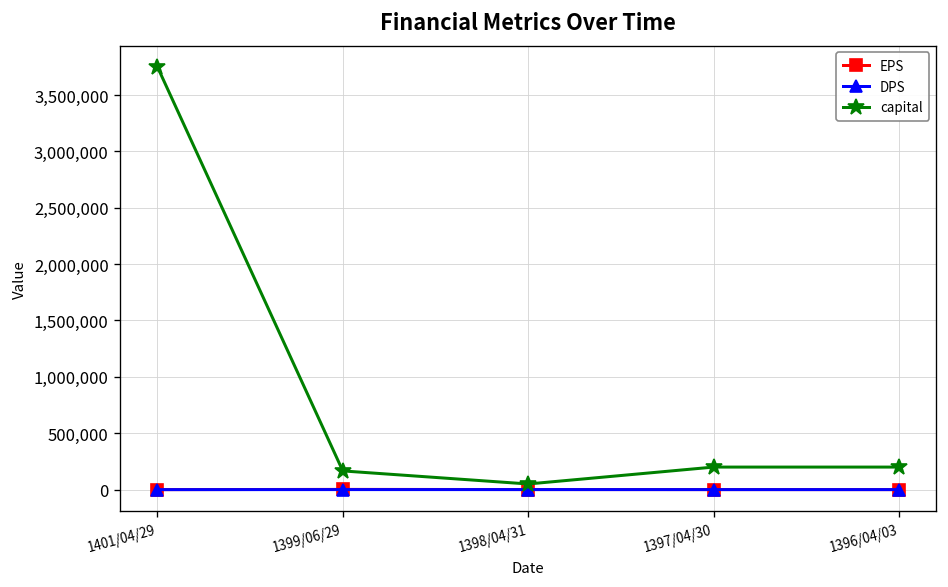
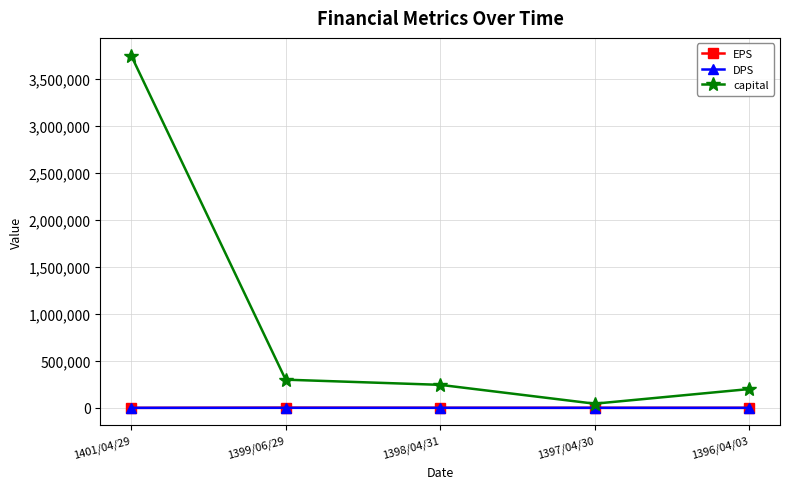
  {
    "DPS": {
      "1401/04/29": "0",
      "1399/06/29": "0",
      "1398/04/31": "0",
      "1397/04/30": "0",
      "1396/04/03": "0"
    },
    "capital": {
      "1401/04/29": "3,800,000",
-     "1399/06/29": "200,000",
-     "1398/04/31": "100,000",
-     "1397/04/30": "200,000",
+     "1399/06/29": "300,000",
+     "1398/04/31": "200,000",
+     "1397/04/30": "0",
      "1396/04/03": "200,000"
    }
  }
